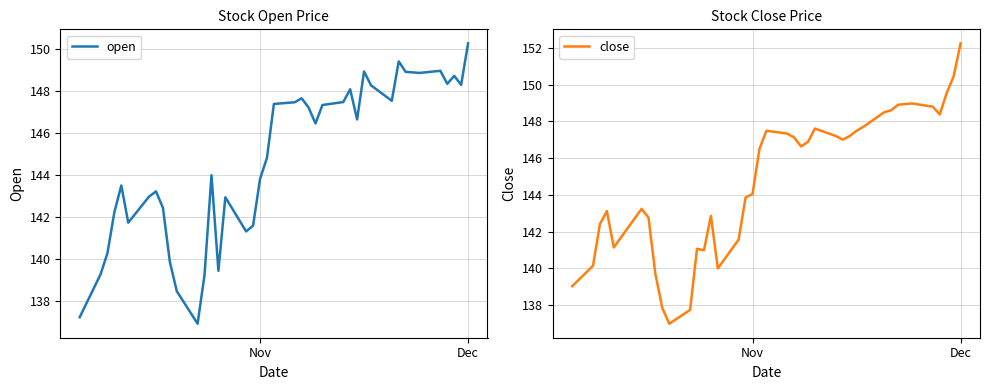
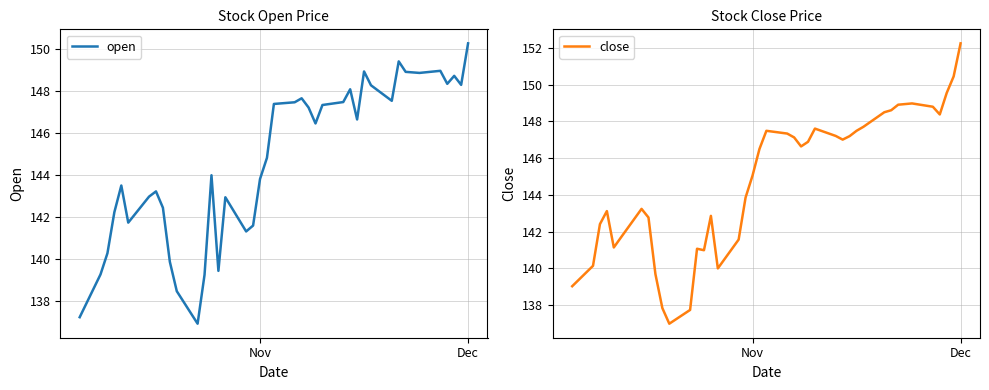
  {
    "Stock Open Price": {
      "Nov": 143.8,
      "Dec": 150.3
    },
    "Stock Close Price": {
-     "Nov": 144.1,
+     "Nov": 145.1,
      "Dec": 152.3
    }
  }
